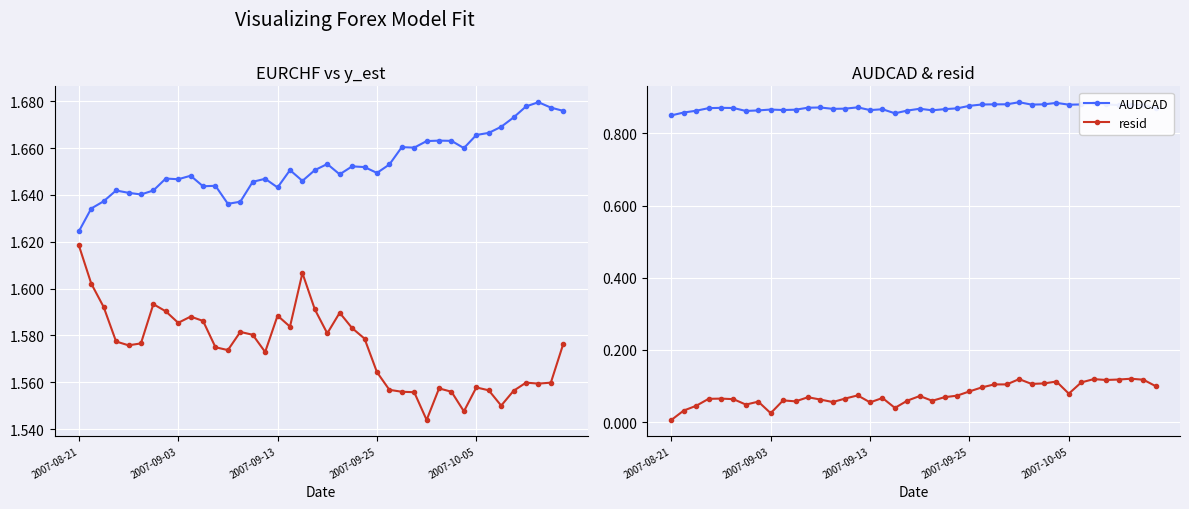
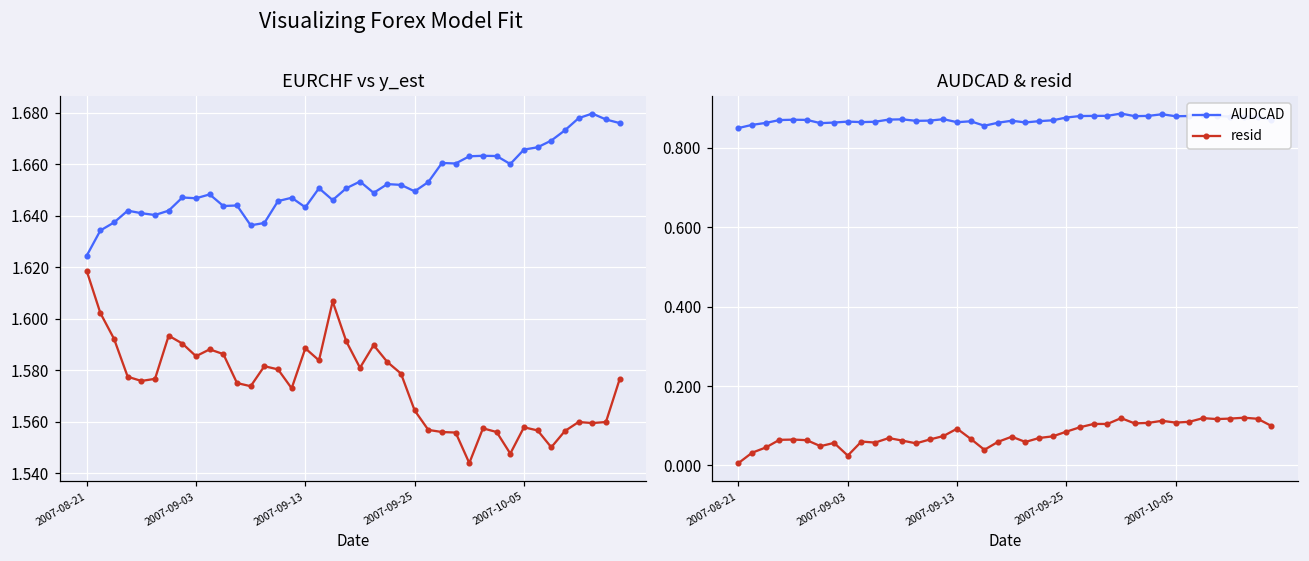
  {
    "AUDCAD & resid": {
      "AUDCAD": {
        "2007-08-21": 0.85,
        "2007-09-03": 0.87,
        "2007-09-13": 0.86,
        "2007-09-25": 0.88,
        "2007-10-05": 0.88
      },
      "resid": {
        "2007-08-21": 0.01,
        "2007-09-03": 0.02,
-       "2007-09-13": 0.05,
+       "2007-09-13": 0.09,
        "2007-09-25": 0.09,
-       "2007-10-05": 0.08
+       "2007-10-05": 0.11
      }
    }
  }
